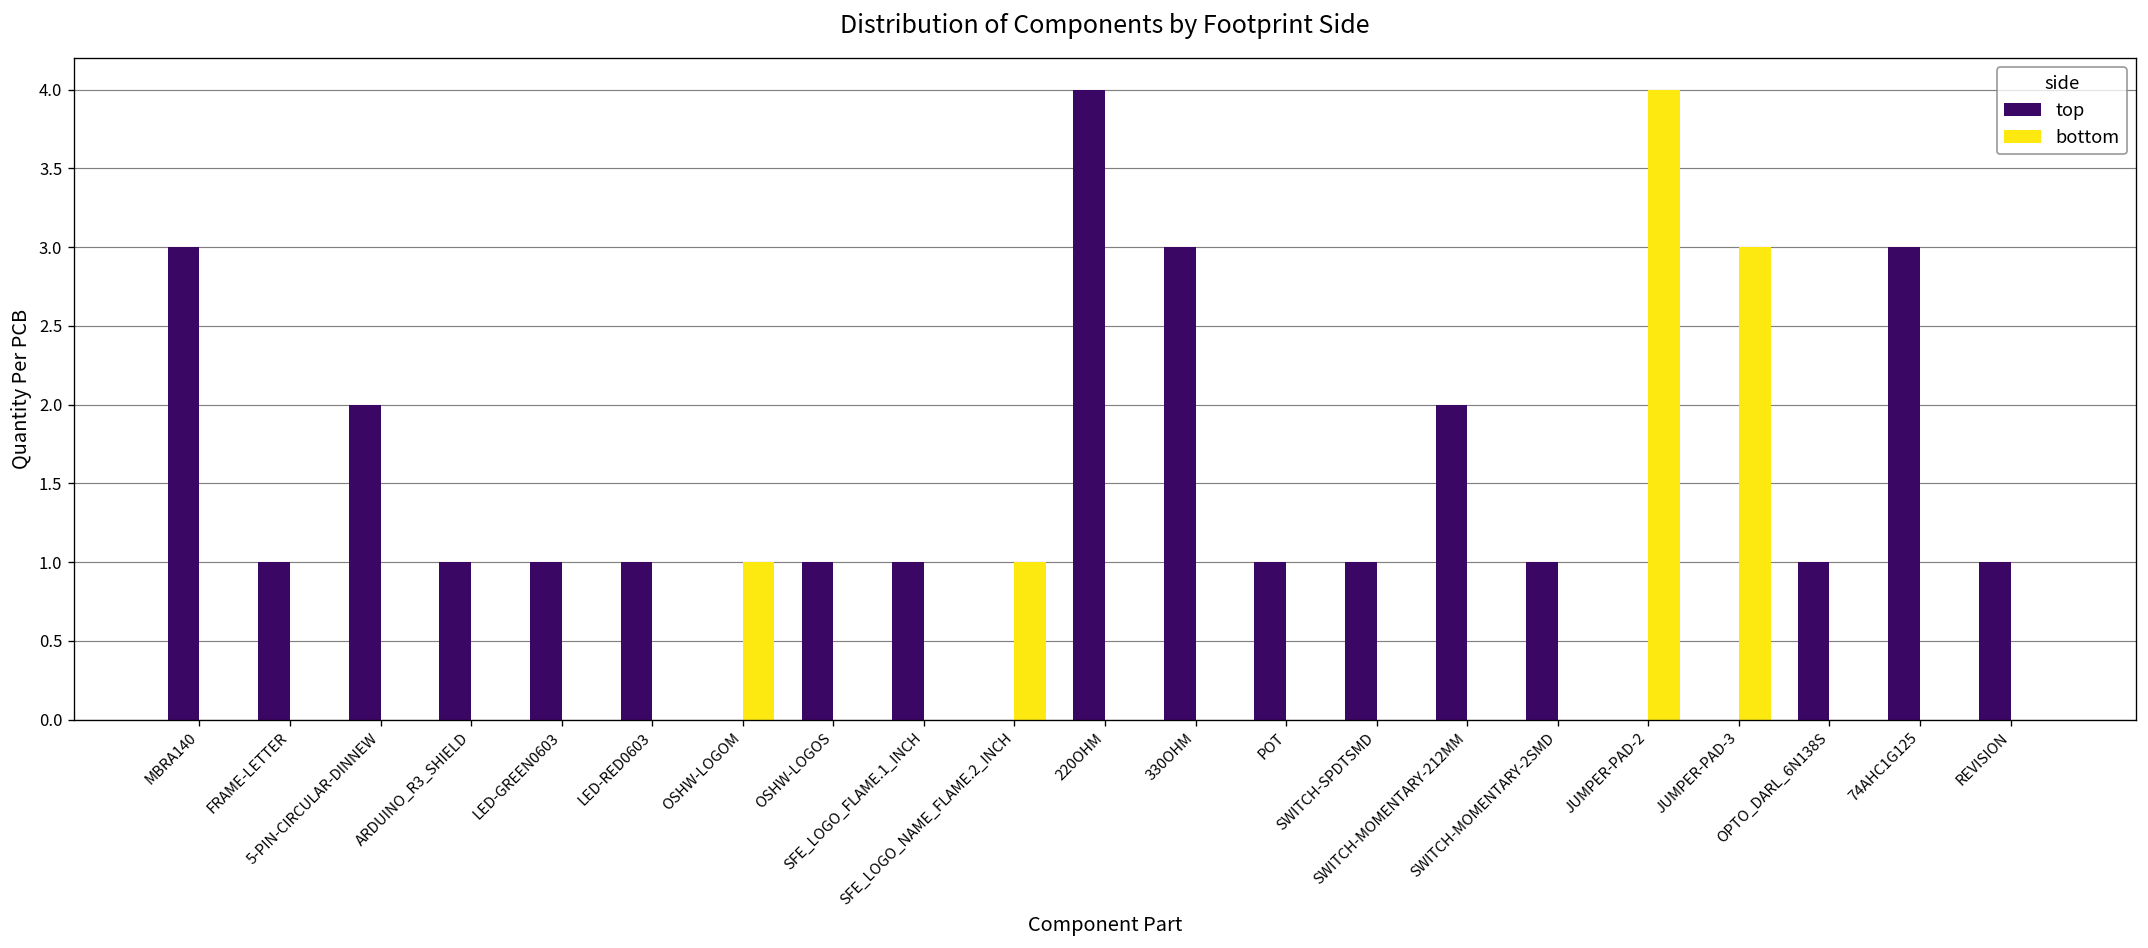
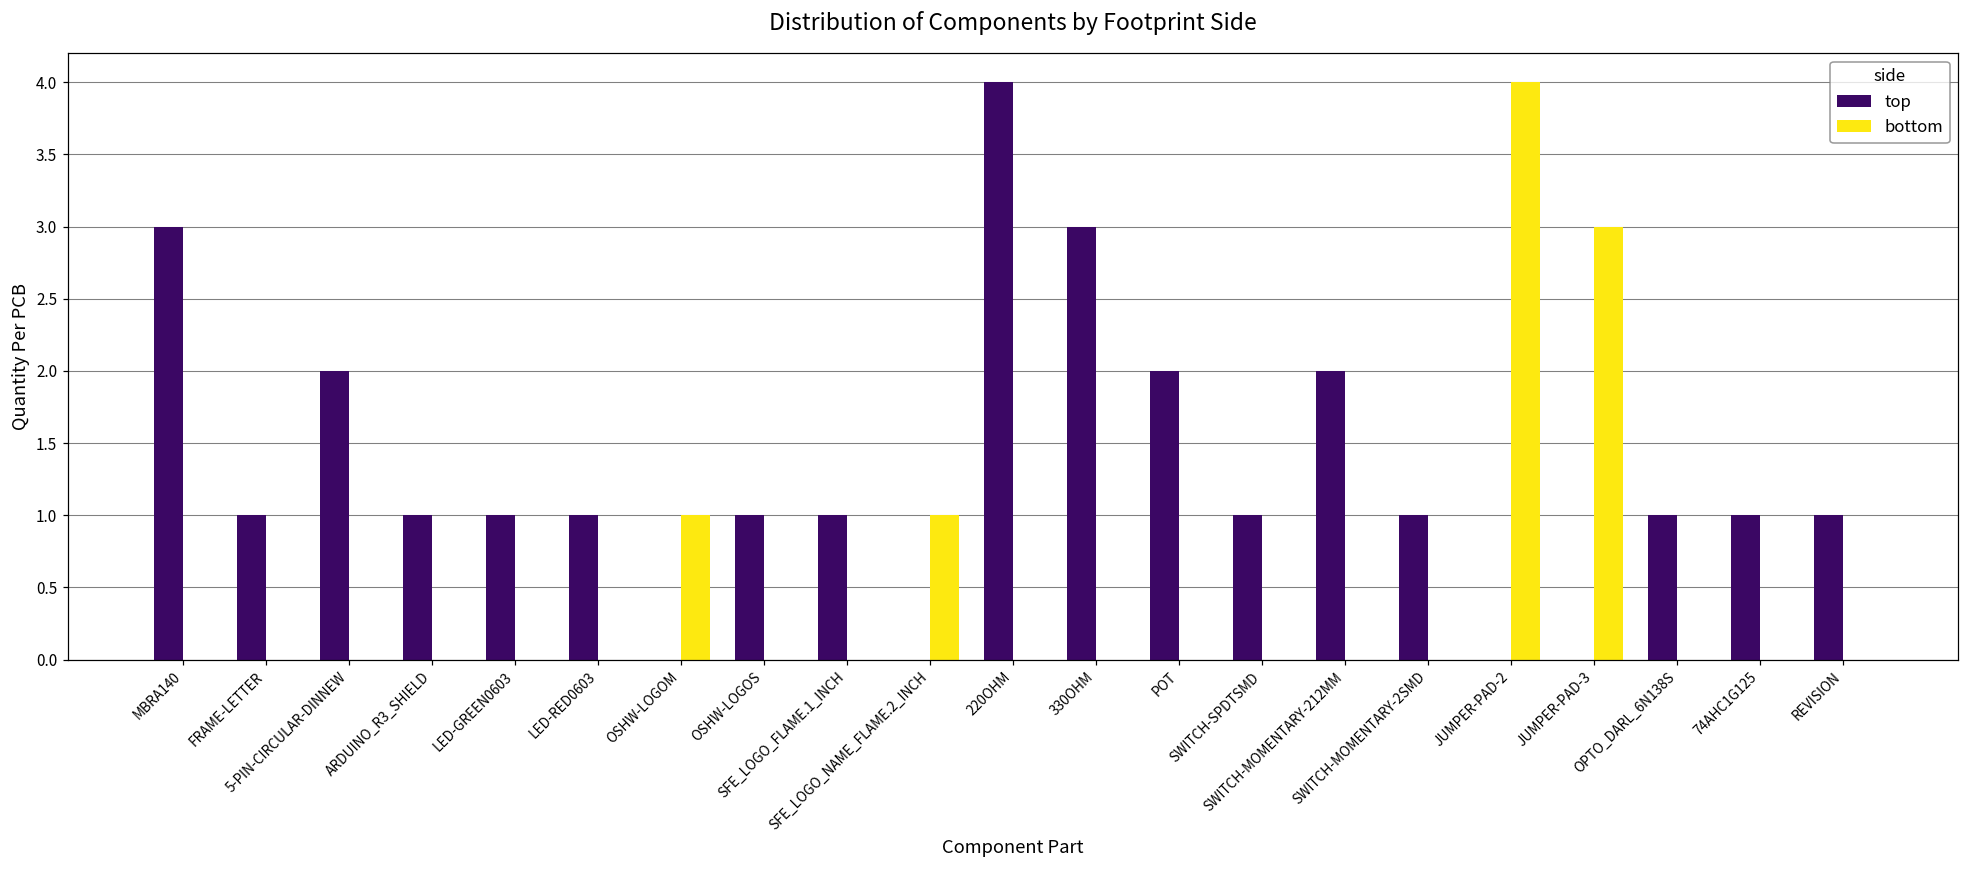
  {
    "top": {
      "MBRA140": 3,
      "FRAME-LETTER": 1,
      "5-PIN-CIRCULAR-DINNEW": 2,
      "ARDUINO_R3_SHIELD": 1,
      "LED-GREEN0603": 1,
      "LED-RED0603": 1,
      "OSHW-LOGOM": 0,
      "OSHW-LOGOS": 1,
      "SFE_LOGO_FLAME.1_INCH": 1,
      "SFE_LOGO_NAME_FLAME.2_INCH": 0,
      "220OHM": 4,
      "330OHM": 3,
-     "POT": 1,
+     "POT": 2,
      "SWITCH-SPDTSMD": 1,
      "SWITCH-MOMENTARY-212MM": 2,
      "SWITCH-MOMENTARY-2SMD": 1,
      "JUMPER-PAD-2": 0,
      "JUMPER-PAD-3": 0,
      "OPTO_DARL_6N138S": 1,
-     "74AHC1G125": 3,
+     "74AHC1G125": 1,
      "REVISION": 1
    },
    "bottom": {
      "MBRA140": 0,
      "FRAME-LETTER": 0,
      "5-PIN-CIRCULAR-DINNEW": 0,
      "ARDUINO_R3_SHIELD": 0,
      "LED-GREEN0603": 0,
      "LED-RED0603": 0,
      "OSHW-LOGOM": 1,
      "OSHW-LOGOS": 0,
      "SFE_LOGO_FLAME.1_INCH": 0,
      "SFE_LOGO_NAME_FLAME.2_INCH": 1,
      "220OHM": 0,
      "330OHM": 0,
      "POT": 0,
      "SWITCH-SPDTSMD": 0,
      "SWITCH-MOMENTARY-212MM": 0,
      "SWITCH-MOMENTARY-2SMD": 0,
      "JUMPER-PAD-2": 4,
      "JUMPER-PAD-3": 3,
      "OPTO_DARL_6N138S": 0,
      "74AHC1G125": 0,
      "REVISION": 0
    }
  }
